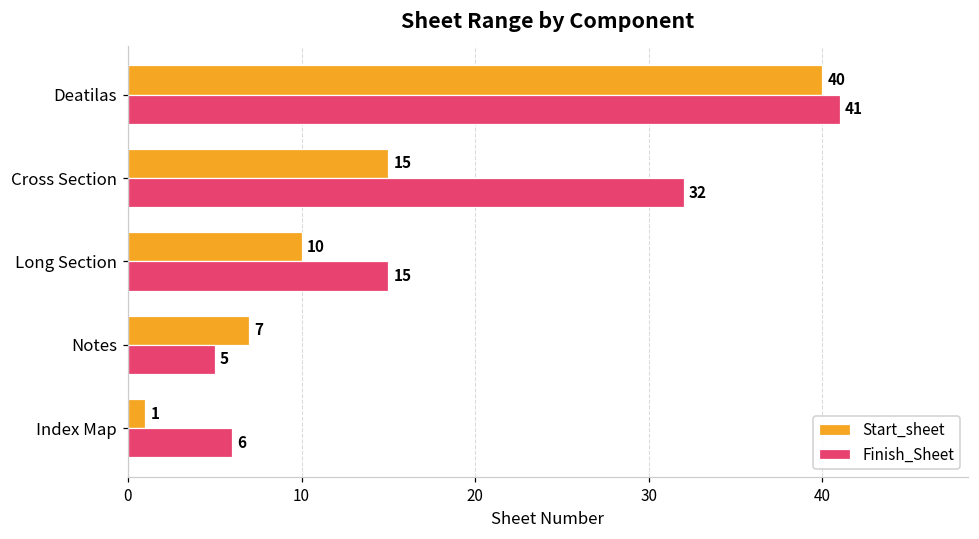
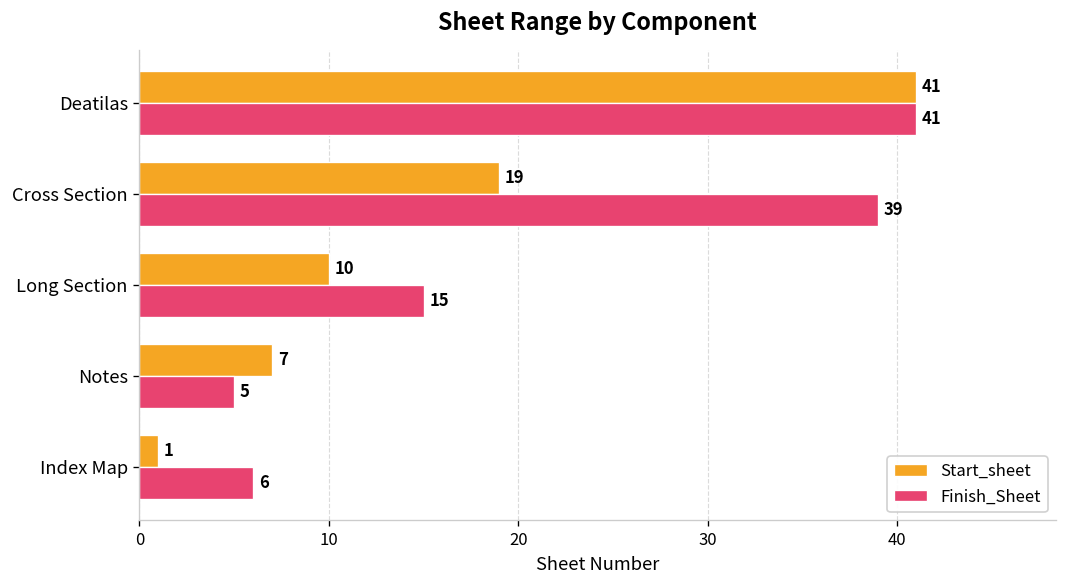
  {
    "Start_sheet": {
-     "Deatilas": 40,
-     "Cross Section": 15,
+     "Deatilas": 41,
+     "Cross Section": 19,
      "Long Section": 10,
      "Notes": 7,
      "Index Map": 1
    },
    "Finish_Sheet": {
      "Deatilas": 41,
-     "Cross Section": 32,
+     "Cross Section": 39,
      "Long Section": 15,
      "Notes": 5,
      "Index Map": 6
    }
  }
